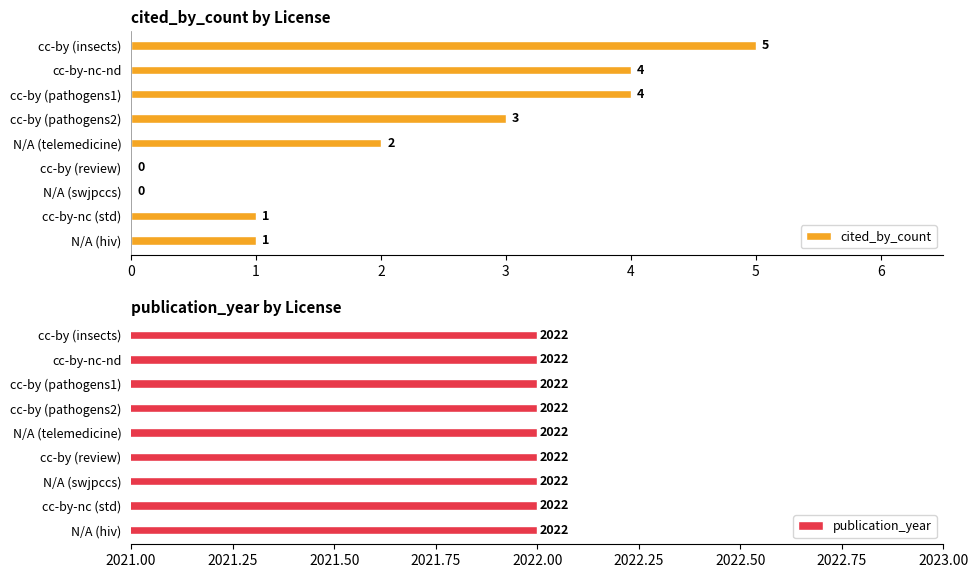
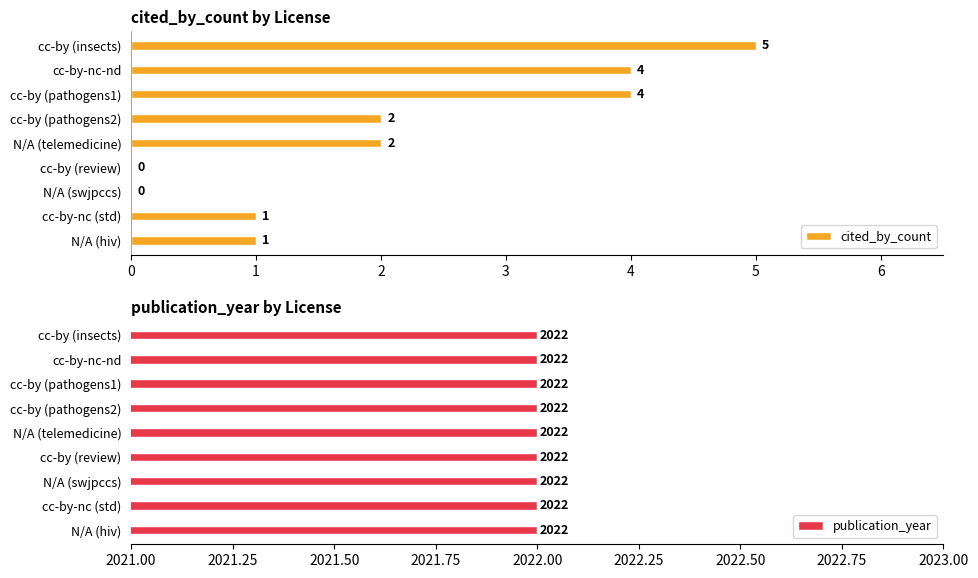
  {
    "cited_by_count by License": {
      "cc-by (insects)": 5,
      "cc-by-nc-nd": 4,
      "cc-by (pathogens1)": 4,
-     "cc-by (pathogens2)": 3,
+     "cc-by (pathogens2)": 2,
      "N/A (telemedicine)": 2,
      "cc-by (review)": 0,
      "N/A (swjpccs)": 0,
      "cc-by-nc (std)": 1,
      "N/A (hiv)": 1
    },
    "publication_year by License": {
      "cc-by (insects)": 2022,
      "cc-by-nc-nd": 2022,
      "cc-by (pathogens1)": 2022,
      "cc-by (pathogens2)": 2022,
      "N/A (telemedicine)": 2022,
      "cc-by (review)": 2022,
      "N/A (swjpccs)": 2022,
      "cc-by-nc (std)": 2022,
      "N/A (hiv)": 2022
    }
  }
